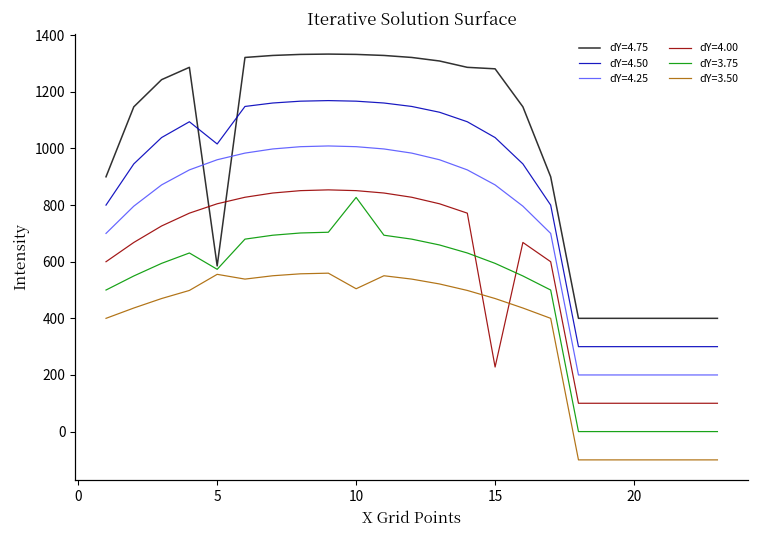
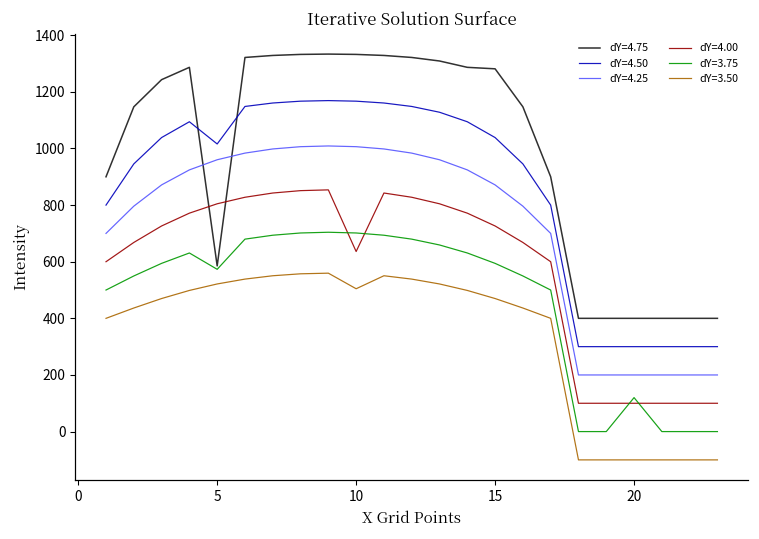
  {
    "dY=4.75": {
      "5": 590,
      "10": 1330,
      "15": 1280,
      "20": 400
    },
    "dY=4.50": {
      "5": 1020,
      "10": 1170,
      "15": 1040,
      "20": 300
    },
    "dY=4.25": {
      "5": 960,
      "10": 1010,
      "15": 870,
      "20": 200
    },
    "dY=4.00": {
      "5": 800,
-     "10": 850,
-     "15": 230,
+     "10": 640,
+     "15": 730,
      "20": 100
    },
    "dY=3.75": {
      "5": 570,
-     "10": 830,
+     "10": 700,
      "15": 590,
-     "20": 0
+     "20": 120
    },
    "dY=3.50": {
-     "5": 560,
+     "5": 520,
      "10": 500,
      "15": 470,
      "20": -100
    }
  }
